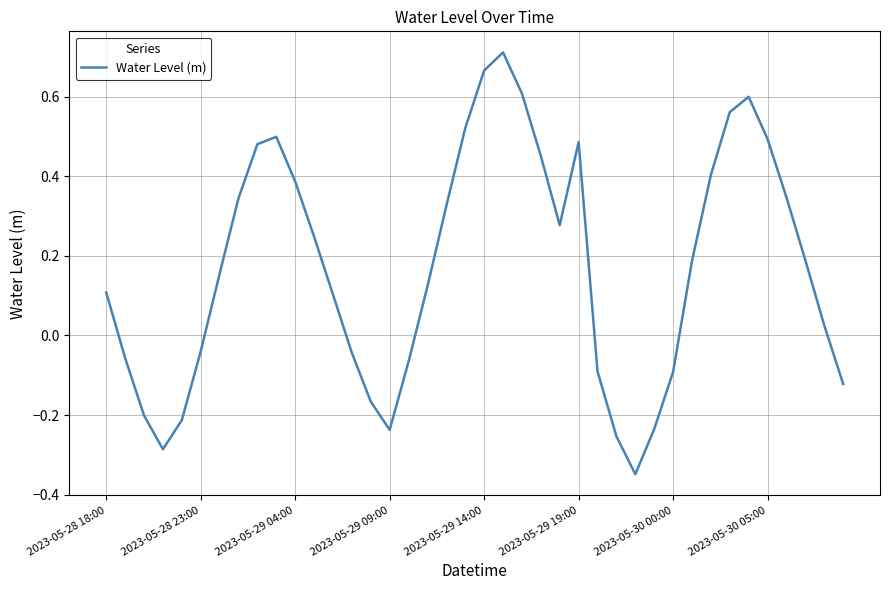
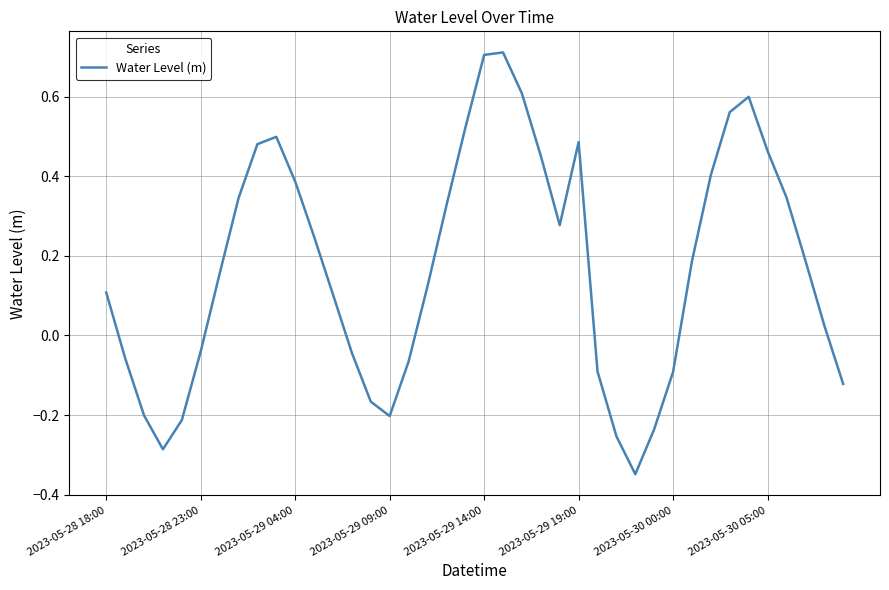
  {
    "2023-05-28 18:00": 0.11,
    "2023-05-28 23:00": -0.04,
    "2023-05-29 04:00": 0.39,
-   "2023-05-29 09:00": -0.24,
-   "2023-05-29 14:00": 0.67,
+   "2023-05-29 09:00": -0.20,
+   "2023-05-29 14:00": 0.71,
    "2023-05-29 19:00": 0.49,
    "2023-05-30 00:00": -0.09,
-   "2023-05-30 05:00": 0.49
+   "2023-05-30 05:00": 0.46
  }
